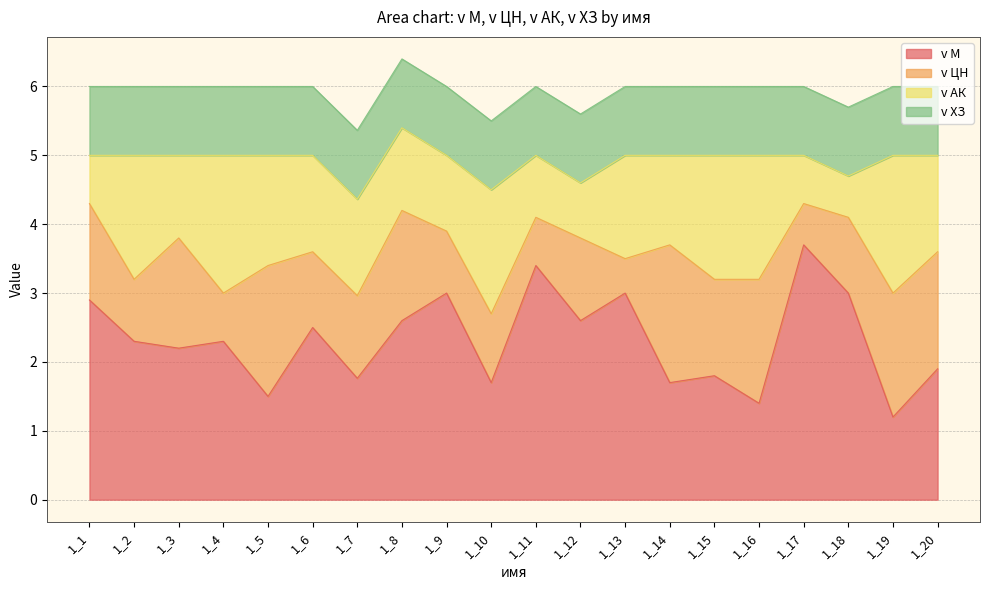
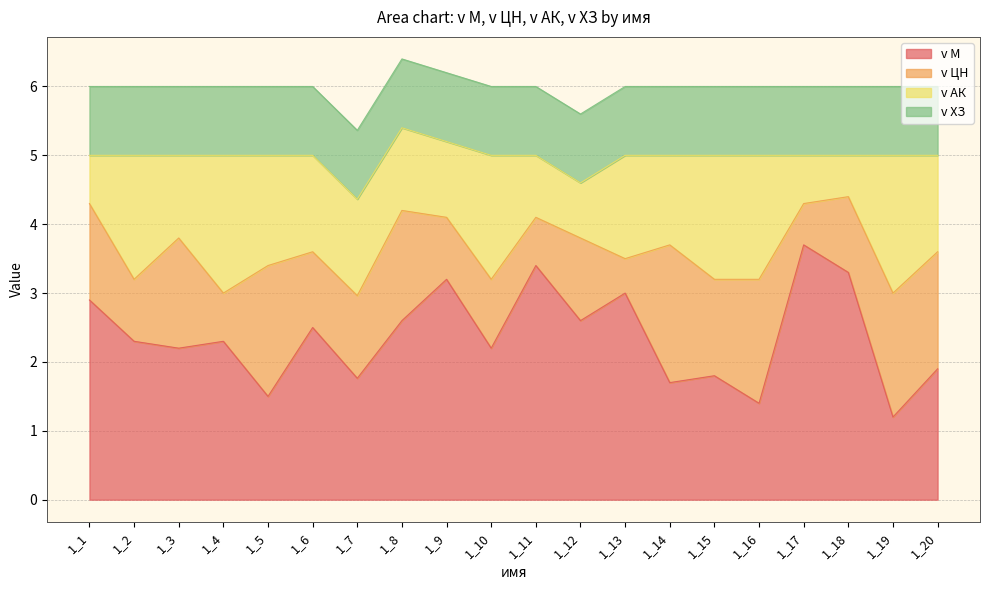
  {
    "v M": {
      "1_1": 2.9,
      "1_2": 2.3,
      "1_3": 2.2,
      "1_4": 2.3,
      "1_5": 1.5,
      "1_6": 2.5,
      "1_7": 1.8,
      "1_8": 2.6,
-     "1_9": 3.0,
-     "1_10": 1.7,
+     "1_9": 3.2,
+     "1_10": 2.2,
      "1_11": 3.4,
      "1_12": 2.6,
      "1_13": 3.0,
      "1_14": 1.7,
      "1_15": 1.8,
      "1_16": 1.4,
      "1_17": 3.7,
-     "1_18": 3.0,
+     "1_18": 3.3,
      "1_19": 1.2,
      "1_20": 1.9
    },
    "v ЦН": {
      "1_1": 1.4,
      "1_2": 0.9,
      "1_3": 1.6,
      "1_4": 0.7,
      "1_5": 1.9,
      "1_6": 1.1,
      "1_7": 1.2,
      "1_8": 1.6,
      "1_9": 0.9,
      "1_10": 1.0,
      "1_11": 0.7,
      "1_12": 1.2,
      "1_13": 0.5,
      "1_14": 2.0,
      "1_15": 1.4,
      "1_16": 1.8,
      "1_17": 0.6,
      "1_18": 1.1,
      "1_19": 1.8,
      "1_20": 1.7
    },
    "v АК": {
      "1_1": 0.7,
      "1_2": 1.8,
      "1_3": 1.2,
      "1_4": 2.0,
      "1_5": 1.6,
      "1_6": 1.4,
      "1_7": 1.4,
      "1_8": 1.2,
      "1_9": 1.1,
      "1_10": 1.8,
      "1_11": 0.9,
      "1_12": 0.8,
      "1_13": 1.5,
      "1_14": 1.3,
      "1_15": 1.8,
      "1_16": 1.8,
      "1_17": 0.7,
      "1_18": 0.6,
      "1_19": 2.0,
      "1_20": 1.4
    },
    "v ХЗ": {
      "1_1": 1.0,
      "1_2": 1.0,
      "1_3": 1.0,
      "1_4": 1.0,
      "1_5": 1.0,
      "1_6": 1.0,
      "1_7": 1.0,
      "1_8": 1.0,
      "1_9": 1.0,
      "1_10": 1.0,
      "1_11": 1.0,
      "1_12": 1.0,
      "1_13": 1.0,
      "1_14": 1.0,
      "1_15": 1.0,
      "1_16": 1.0,
      "1_17": 1.0,
      "1_18": 1.0,
      "1_19": 1.0
    }
  }
